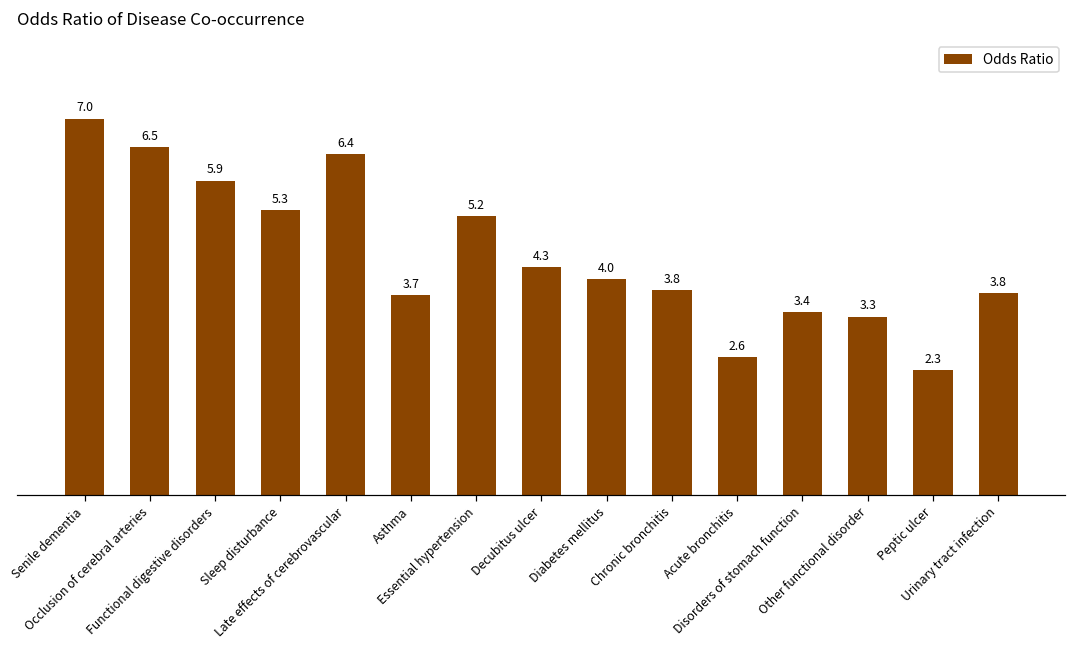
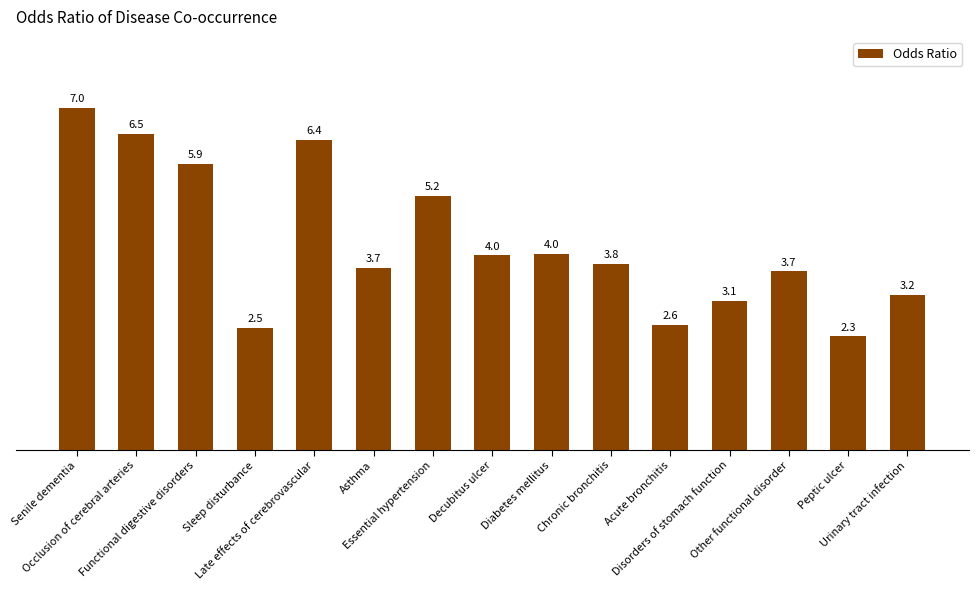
  {
    "Senile dementia": 7.0,
    "Occlusion of cerebral arteries": 6.5,
    "Functional digestive disorders": 5.9,
-   "Sleep disturbance": 5.3,
+   "Sleep disturbance": 2.5,
    "Late effects of cerebrovascular": 6.4,
    "Asthma": 3.7,
    "Essential hypertension": 5.2,
-   "Decubitus ulcer": 4.3,
+   "Decubitus ulcer": 4.0,
    "Diabetes mellitus": 4.0,
    "Chronic bronchitis": 3.8,
    "Acute bronchitis": 2.6,
-   "Disorders of stomach function": 3.4,
-   "Other functional disorder": 3.3,
+   "Disorders of stomach function": 3.1,
+   "Other functional disorder": 3.7,
    "Peptic ulcer": 2.3,
-   "Urinary tract infection": 3.8
+   "Urinary tract infection": 3.2
  }
